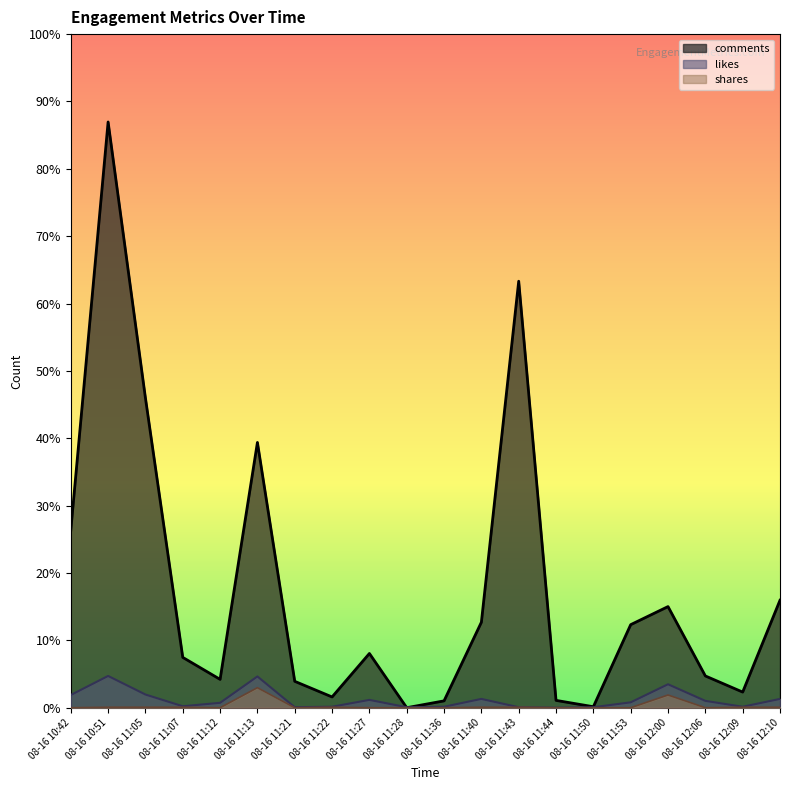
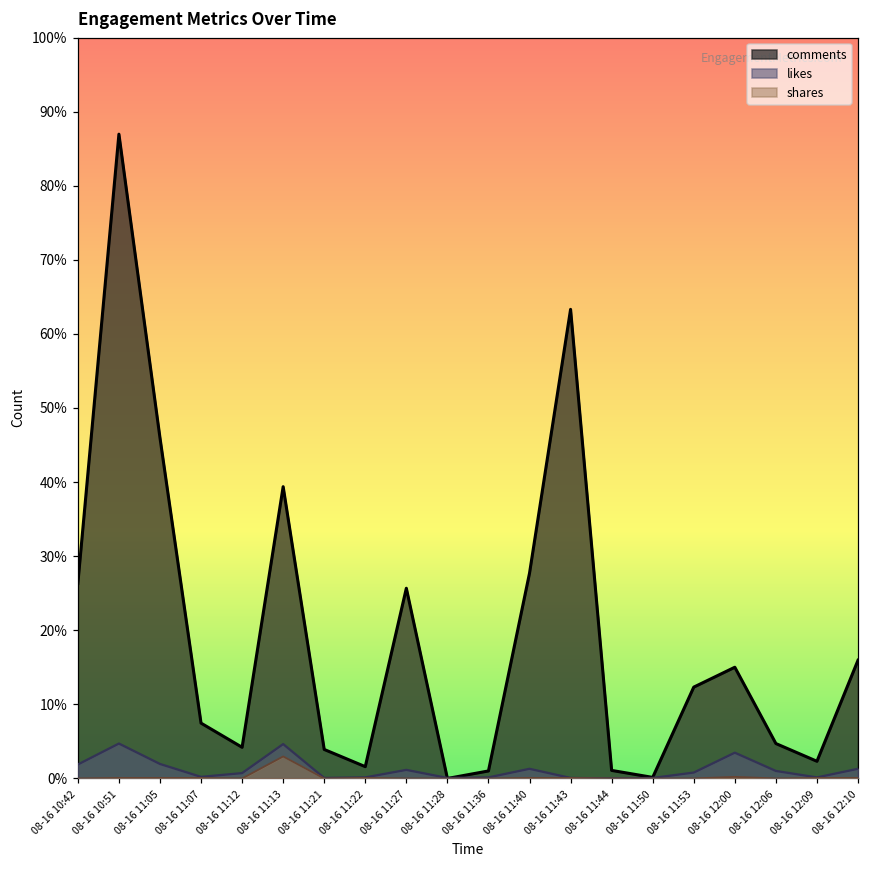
  {
    "comments": {
      "08-16 10:42": "26%",
      "08-16 10:51": "87%",
      "08-16 11:05": "46%",
      "08-16 11:07": "7%",
      "08-16 11:12": "4%",
      "08-16 11:13": "39%",
      "08-16 11:21": "4%",
      "08-16 11:22": "2%",
-     "08-16 11:27": "8%",
+     "08-16 11:27": "26%",
      "08-16 11:36": "1%",
-     "08-16 11:40": "13%",
+     "08-16 11:40": "28%",
      "08-16 11:43": "63%",
      "08-16 11:44": "1%",
      "08-16 11:53": "12%",
      "08-16 12:00": "15%",
      "08-16 12:06": "5%",
      "08-16 12:09": "2%",
      "08-16 12:10": "16%"
    },
    "likes": {
      "08-16 10:42": "2%",
      "08-16 10:51": "5%",
      "08-16 11:05": "2%",
      "08-16 11:12": "1%",
      "08-16 11:13": "5%",
      "08-16 11:27": "1%",
      "08-16 11:40": "1%",
      "08-16 11:53": "1%",
      "08-16 12:00": "3%",
      "08-16 12:06": "1%",
      "08-16 12:10": "1%"
    },
    "shares": {
      "08-16 10:42": "0%",
      "08-16 10:51": "0%",
      "08-16 11:05": "0%",
      "08-16 11:12": "0%",
      "08-16 11:13": "3%",
      "08-16 11:27": "0%",
      "08-16 11:40": "0%",
      "08-16 11:53": "0%",
-     "08-16 12:00": "2%",
+     "08-16 12:00": "0%",
      "08-16 12:06": "0%",
      "08-16 12:10": "0%"
    }
  }
